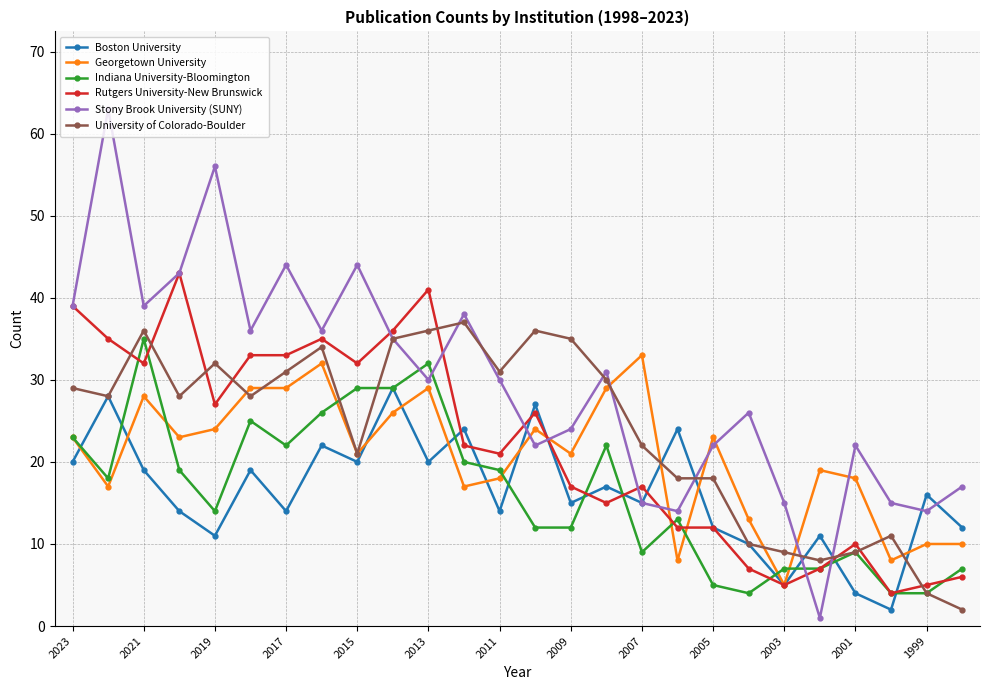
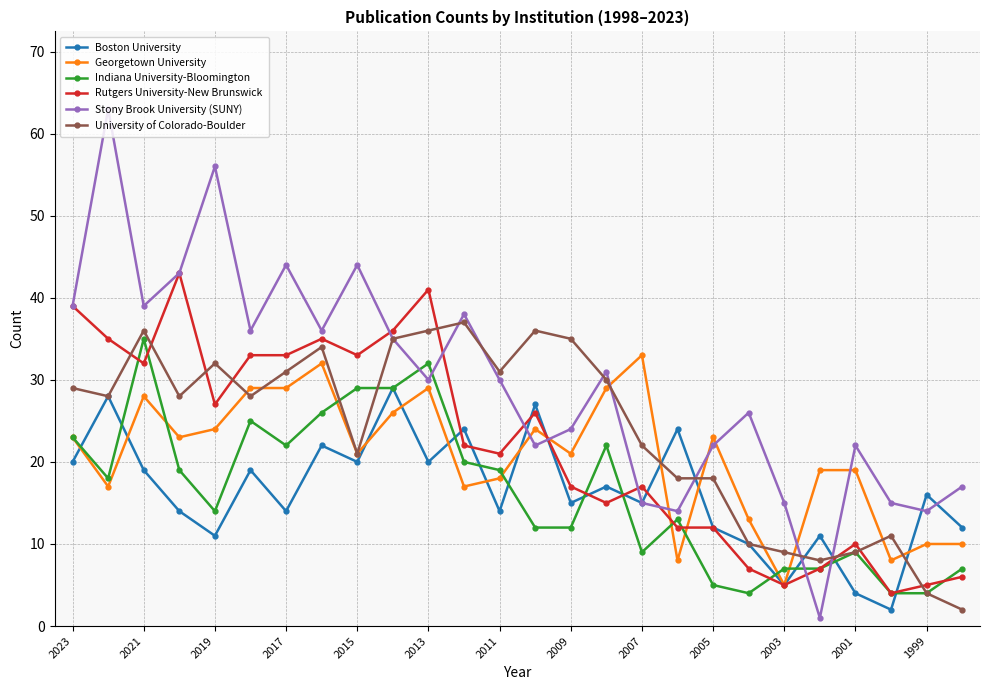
  {
    "Boston University": {
      "2023": 20,
      "2021": 19,
      "2019": 11,
      "2017": 14,
      "2015": 20,
      "2013": 20,
      "2011": 14,
      "2009": 15,
      "2001": 4,
      "1999": 16
    },
    "Georgetown University": {
      "2021": 28,
      "2019": 24,
      "2017": 29,
      "2013": 29,
      "2011": 18,
      "2009": 21,
      "2007": 33,
      "2005": 23,
-     "2001": 18,
+     "2001": 19,
      "1999": 10
    },
    "Indiana University-Bloomington": {
      "2021": 35,
      "2019": 14,
      "2017": 22,
      "2015": 29,
      "2013": 32,
      "2011": 19,
      "2009": 12,
      "2007": 9,
      "2005": 5,
      "2003": 7
    },
    "Rutgers University-New Brunswick": {
      "2021": 32,
      "2019": 27,
      "2017": 33,
-     "2015": 32,
+     "2015": 33,
      "2013": 41,
      "2011": 21,
      "2009": 17,
      "2007": 17,
      "2001": 10,
      "1999": 5
    },
    "Stony Brook University (SUNY)": {
      "2021": 39,
      "2019": 56,
      "2017": 44,
      "2015": 44,
      "2013": 30,
      "2011": 30,
      "2009": 24,
      "2005": 22,
      "2003": 15,
      "2001": 22,
      "1999": 14
    },
    "University of Colorado-Boulder": {
      "2023": 29,
      "2021": 36,
      "2019": 32,
      "2017": 31,
      "2013": 36,
      "2011": 31,
      "2009": 35,
      "2007": 22,
      "2005": 18,
      "2003": 9
    }
  }
